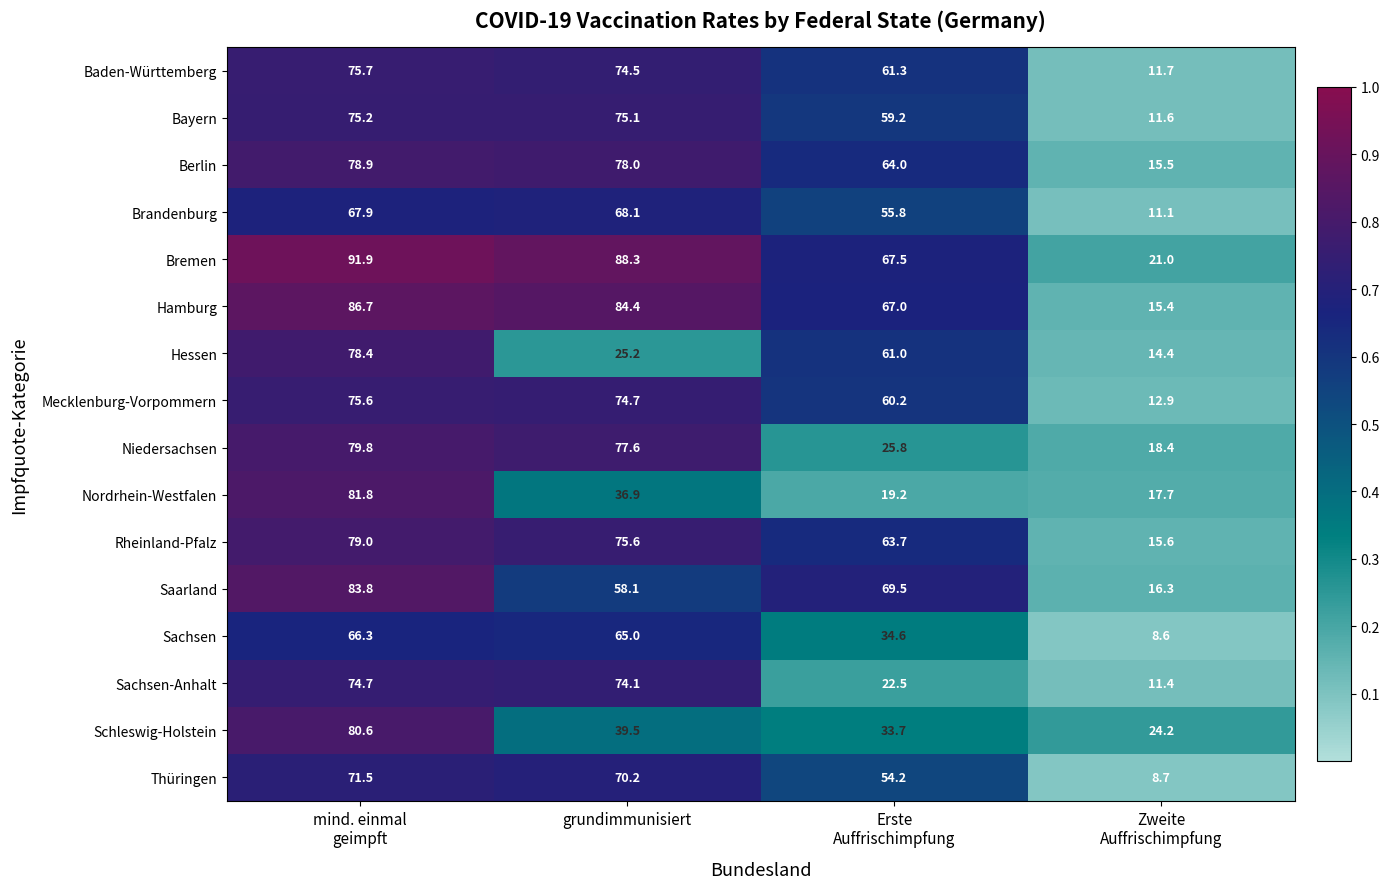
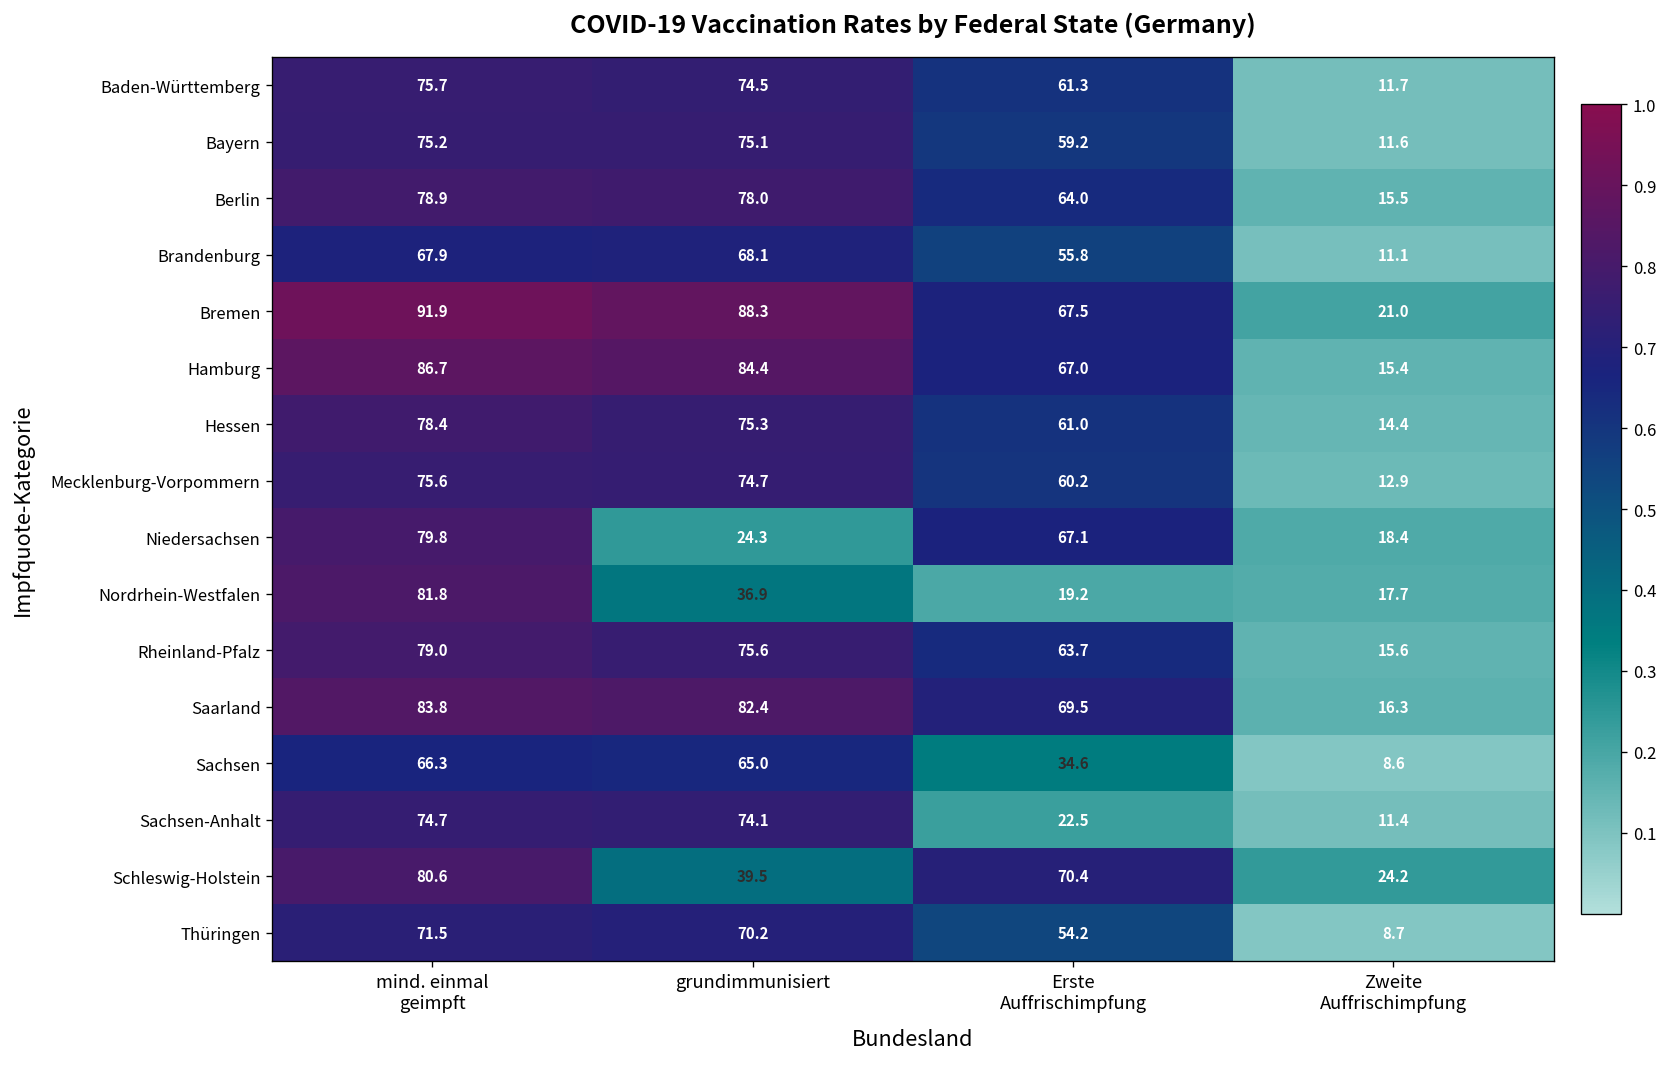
  {
    "Baden-Württemberg": {
      "mind. einmal geimpft": 75.7,
      "grundimmunisiert": 74.5,
      "Erste Auffrischimpfung": 61.3,
      "Zweite Auffrischimpfung": 11.7
    },
    "Bayern": {
      "mind. einmal geimpft": 75.2,
      "grundimmunisiert": 75.1,
      "Erste Auffrischimpfung": 59.2,
      "Zweite Auffrischimpfung": 11.6
    },
    "Berlin": {
      "mind. einmal geimpft": 78.9,
      "grundimmunisiert": 78.0,
      "Erste Auffrischimpfung": 64.0,
      "Zweite Auffrischimpfung": 15.5
    },
    "Brandenburg": {
      "mind. einmal geimpft": 67.9,
      "grundimmunisiert": 68.1,
      "Erste Auffrischimpfung": 55.8,
      "Zweite Auffrischimpfung": 11.1
    },
    "Bremen": {
      "mind. einmal geimpft": 91.9,
      "grundimmunisiert": 88.3,
      "Erste Auffrischimpfung": 67.5,
      "Zweite Auffrischimpfung": 21.0
    },
    "Hamburg": {
      "mind. einmal geimpft": 86.7,
      "grundimmunisiert": 84.4,
      "Erste Auffrischimpfung": 67.0,
      "Zweite Auffrischimpfung": 15.4
    },
    "Hessen": {
      "mind. einmal geimpft": 78.4,
-     "grundimmunisiert": 25.2,
+     "grundimmunisiert": 75.3,
      "Erste Auffrischimpfung": 61.0,
      "Zweite Auffrischimpfung": 14.4
    },
    "Mecklenburg-Vorpommern": {
      "mind. einmal geimpft": 75.6,
      "grundimmunisiert": 74.7,
      "Erste Auffrischimpfung": 60.2,
      "Zweite Auffrischimpfung": 12.9
    },
    "Niedersachsen": {
      "mind. einmal geimpft": 79.8,
-     "grundimmunisiert": 77.6,
-     "Erste Auffrischimpfung": 25.8,
+     "grundimmunisiert": 24.3,
+     "Erste Auffrischimpfung": 67.1,
      "Zweite Auffrischimpfung": 18.4
    },
    "Nordrhein-Westfalen": {
      "mind. einmal geimpft": 81.8,
      "grundimmunisiert": 36.9,
      "Erste Auffrischimpfung": 19.2,
      "Zweite Auffrischimpfung": 17.7
    },
    "Rheinland-Pfalz": {
      "mind. einmal geimpft": 79.0,
      "grundimmunisiert": 75.6,
      "Erste Auffrischimpfung": 63.7,
      "Zweite Auffrischimpfung": 15.6
    },
    "Saarland": {
      "mind. einmal geimpft": 83.8,
-     "grundimmunisiert": 58.1,
+     "grundimmunisiert": 82.4,
      "Erste Auffrischimpfung": 69.5,
      "Zweite Auffrischimpfung": 16.3
    },
    "Sachsen": {
      "mind. einmal geimpft": 66.3,
      "grundimmunisiert": 65.0,
      "Erste Auffrischimpfung": 34.6,
      "Zweite Auffrischimpfung": 8.6
    },
    "Sachsen-Anhalt": {
      "mind. einmal geimpft": 74.7,
      "grundimmunisiert": 74.1,
      "Erste Auffrischimpfung": 22.5,
      "Zweite Auffrischimpfung": 11.4
    },
    "Schleswig-Holstein": {
      "mind. einmal geimpft": 80.6,
      "grundimmunisiert": 39.5,
-     "Erste Auffrischimpfung": 33.7,
+     "Erste Auffrischimpfung": 70.4,
      "Zweite Auffrischimpfung": 24.2
    },
    "Thüringen": {
      "mind. einmal geimpft": 71.5,
      "grundimmunisiert": 70.2,
      "Erste Auffrischimpfung": 54.2,
      "Zweite Auffrischimpfung": 8.7
    }
  }
